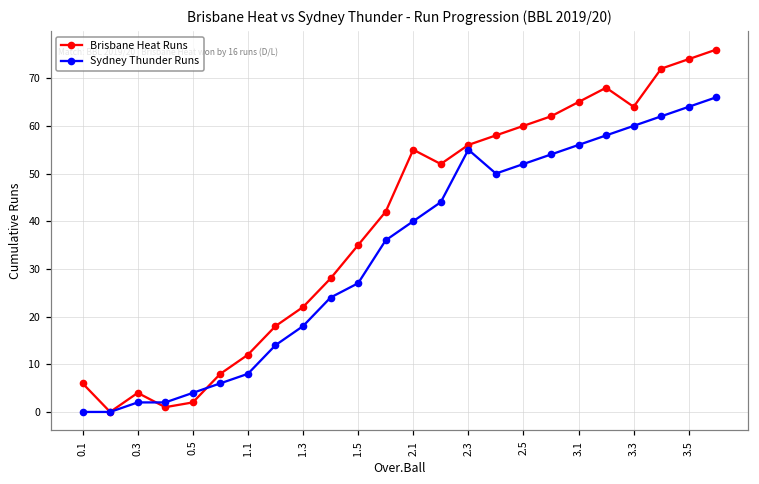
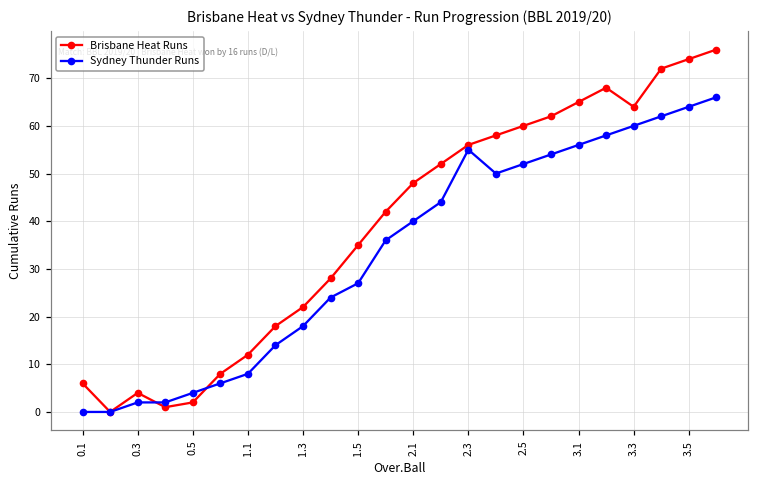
  {
    "Brisbane Heat Runs": {
      "0.1": 6,
      "0.3": 4,
      "0.5": 2,
      "1.1": 12,
      "1.3": 22,
      "1.5": 35,
-     "2.1": 55,
+     "2.1": 48,
      "2.3": 56,
      "2.5": 60,
      "3.1": 65,
      "3.3": 64,
      "3.5": 74
    },
    "Sydney Thunder Runs": {
      "0.1": 0,
      "0.3": 2,
      "0.5": 4,
      "1.1": 8,
      "1.3": 18,
      "1.5": 27,
      "2.1": 40,
      "2.3": 55,
      "2.5": 52,
      "3.1": 56,
      "3.3": 60,
      "3.5": 64
    }
  }
